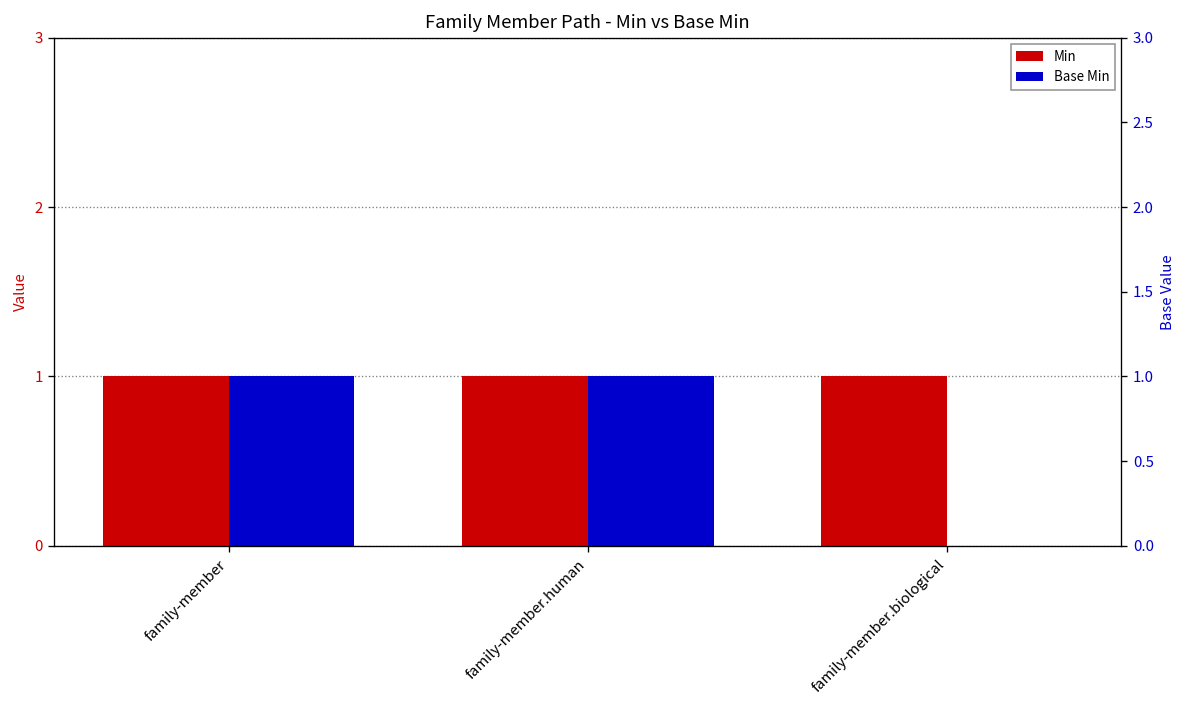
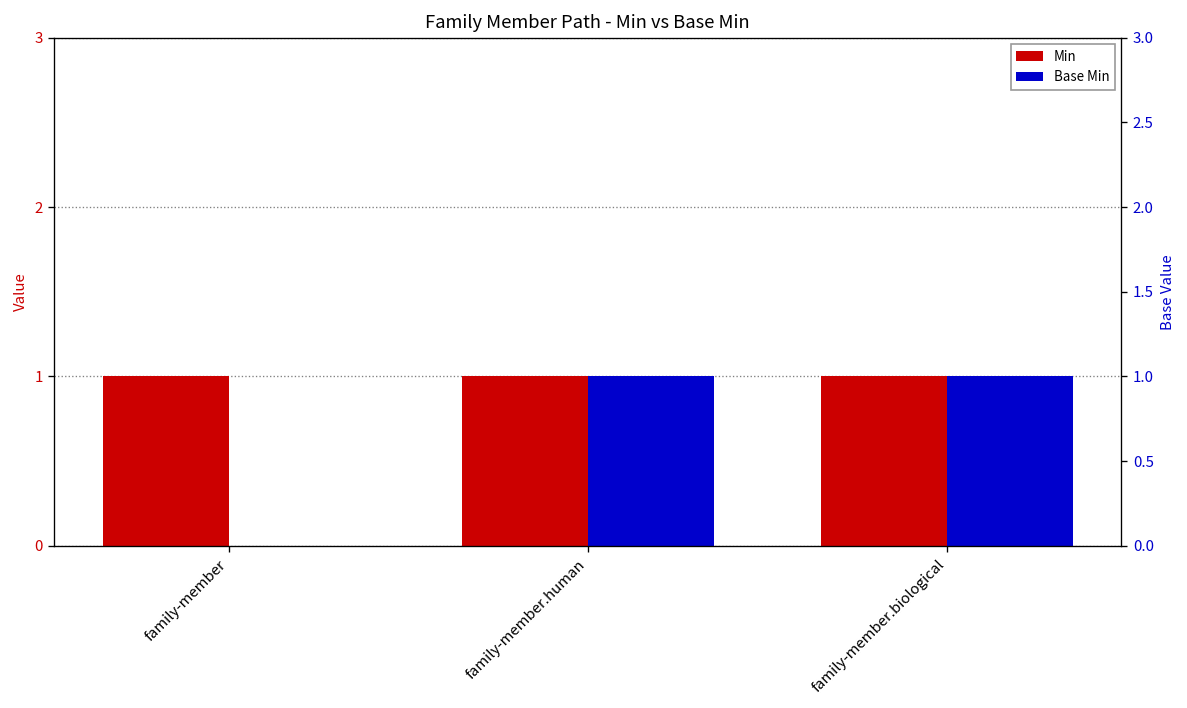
  {
    "Min": {
      "family-member": 1,
      "family-member.human": 1,
      "family-member.biological": 1
    },
    "Base Min": {
-     "family-member": 1,
+     "family-member": 0,
      "family-member.human": 1,
-     "family-member.biological": 0
+     "family-member.biological": 1
    }
  }
